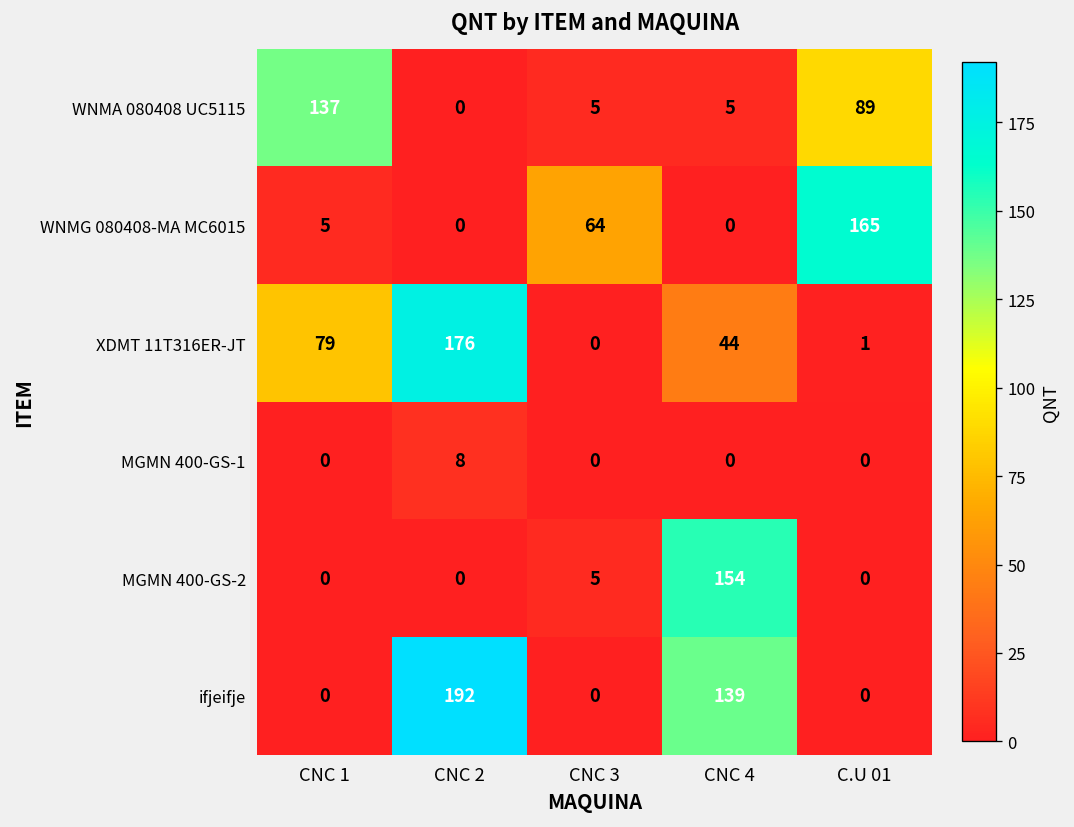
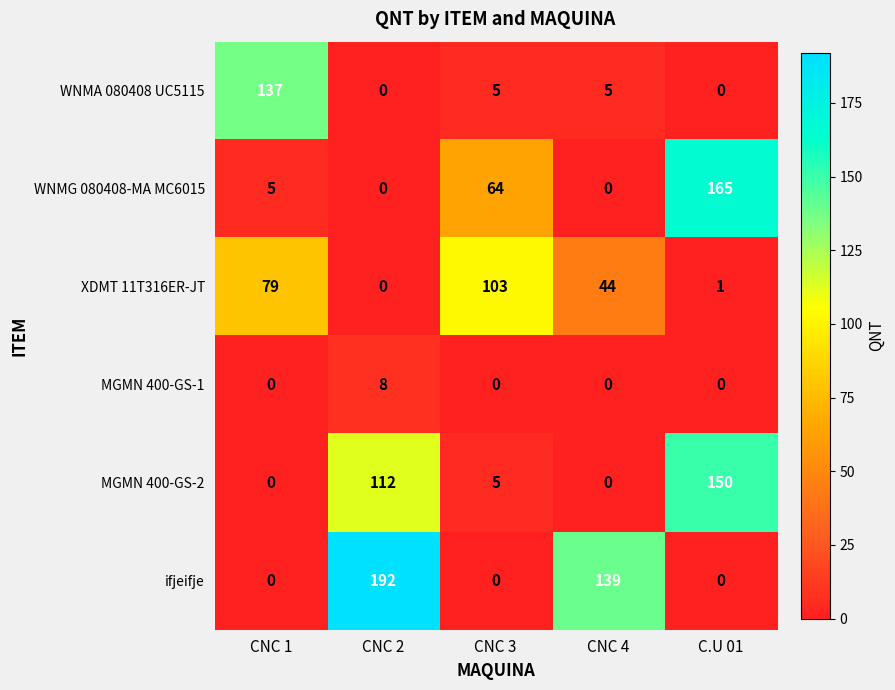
  {
    "WNMA 080408 UC5115": {
      "CNC 1": 137,
      "CNC 2": 0,
      "CNC 3": 5,
      "CNC 4": 5,
-     "C.U 01": 89
+     "C.U 01": 0
    },
    "WNMG 080408-MA MC6015": {
      "CNC 1": 5,
      "CNC 2": 0,
      "CNC 3": 64,
      "CNC 4": 0,
      "C.U 01": 165
    },
    "XDMT 11T316ER-JT": {
      "CNC 1": 79,
-     "CNC 2": 176,
-     "CNC 3": 0,
+     "CNC 2": 0,
+     "CNC 3": 103,
      "CNC 4": 44,
      "C.U 01": 1
    },
    "MGMN 400-GS-1": {
      "CNC 1": 0,
      "CNC 2": 8,
      "CNC 3": 0,
      "CNC 4": 0,
      "C.U 01": 0
    },
    "MGMN 400-GS-2": {
      "CNC 1": 0,
-     "CNC 2": 0,
+     "CNC 2": 112,
      "CNC 3": 5,
-     "CNC 4": 154,
-     "C.U 01": 0
+     "CNC 4": 0,
+     "C.U 01": 150
    },
    "ifjeifje": {
      "CNC 1": 0,
      "CNC 2": 192,
      "CNC 3": 0,
      "CNC 4": 139,
      "C.U 01": 0
    }
  }
